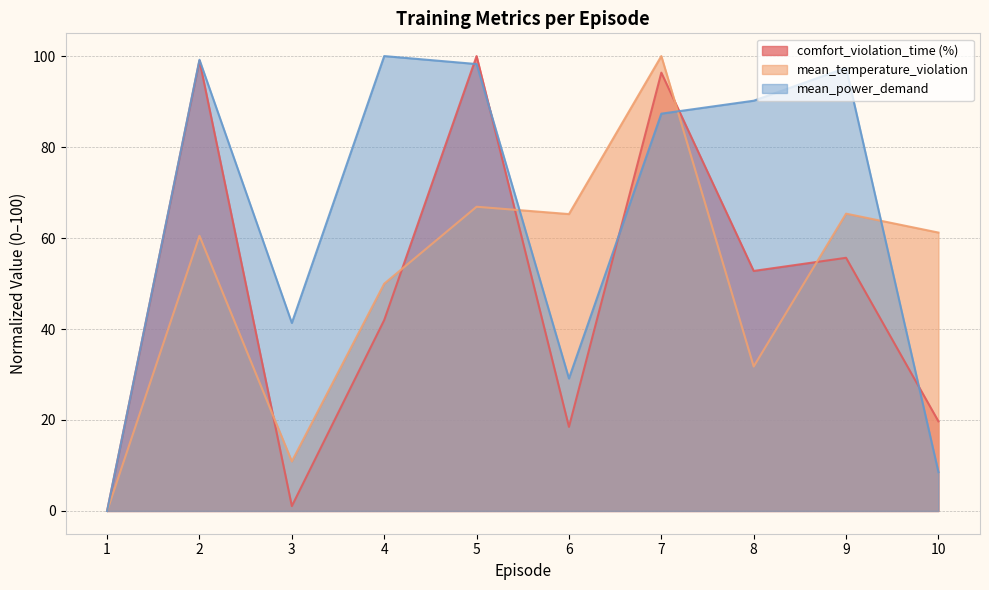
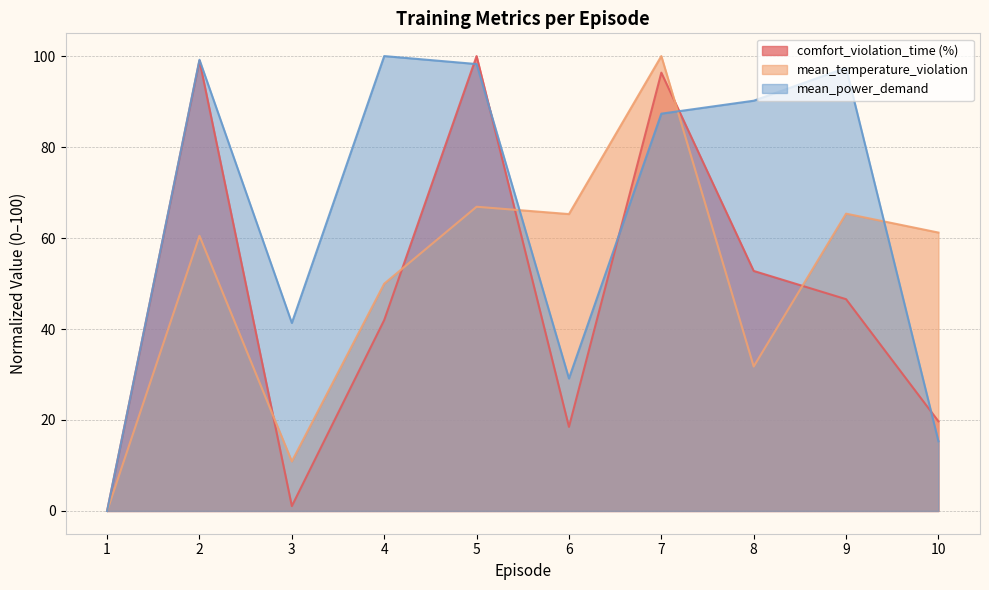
  {
    "comfort_violation_time (%)": {
      "3": 1,
      "4": 42,
      "5": 100,
      "6": 18,
      "7": 96,
      "8": 53,
-     "9": 56,
+     "9": 47,
      "10": 20
    },
    "mean_temperature_violation": {
      "2": 60,
      "3": 11,
      "4": 50,
      "5": 67,
      "6": 65,
      "7": 100,
      "8": 32,
      "9": 65,
      "10": 61
    },
    "mean_power_demand": {
      "3": 41,
      "4": 100,
      "5": 98,
      "6": 29,
      "7": 87,
      "8": 90,
-     "10": 9
+     "10": 15
    }
  }
